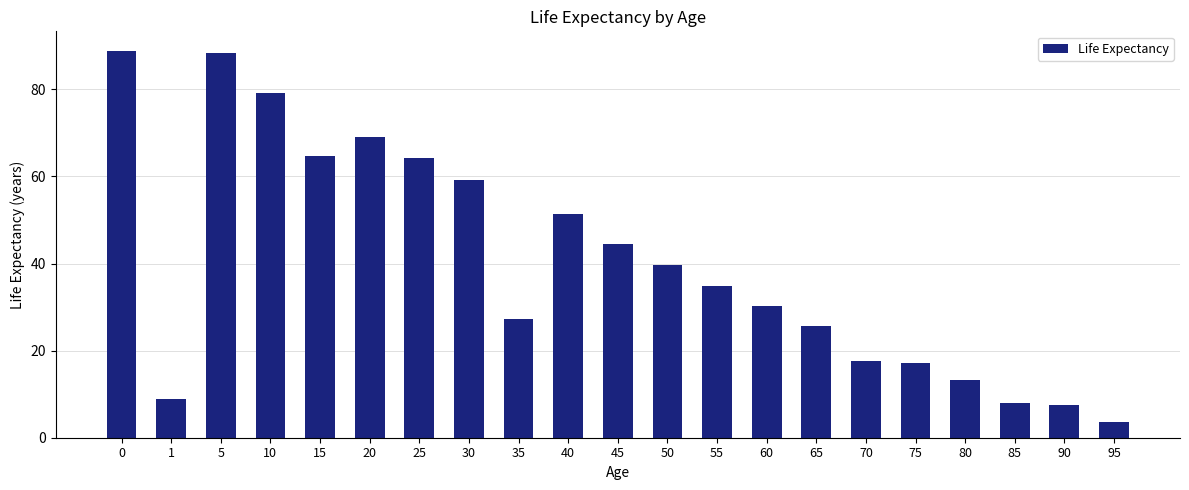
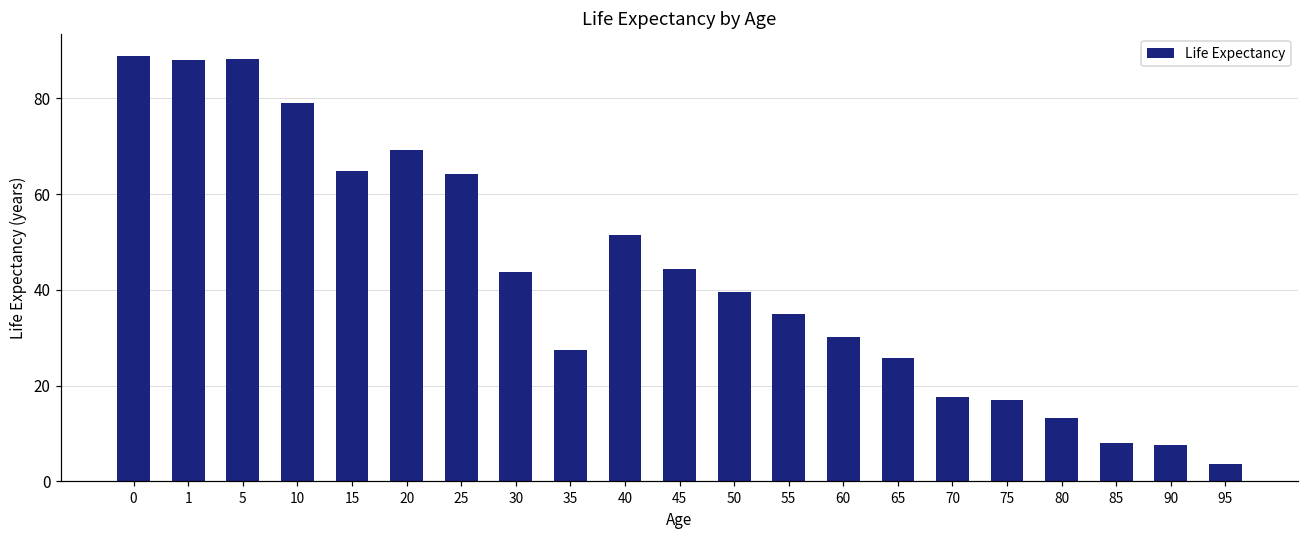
  {
    "0": 89,
-   "1": 9,
+   "1": 88,
    "5": 88,
    "10": 79,
    "15": 65,
    "20": 69,
    "25": 64,
-   "30": 59,
+   "30": 44,
    "35": 27,
    "40": 51,
    "45": 44,
    "50": 40,
    "55": 35,
    "60": 30,
    "65": 26,
    "70": 18,
    "75": 17,
    "80": 13,
    "85": 8,
    "90": 8,
    "95": 4
  }
